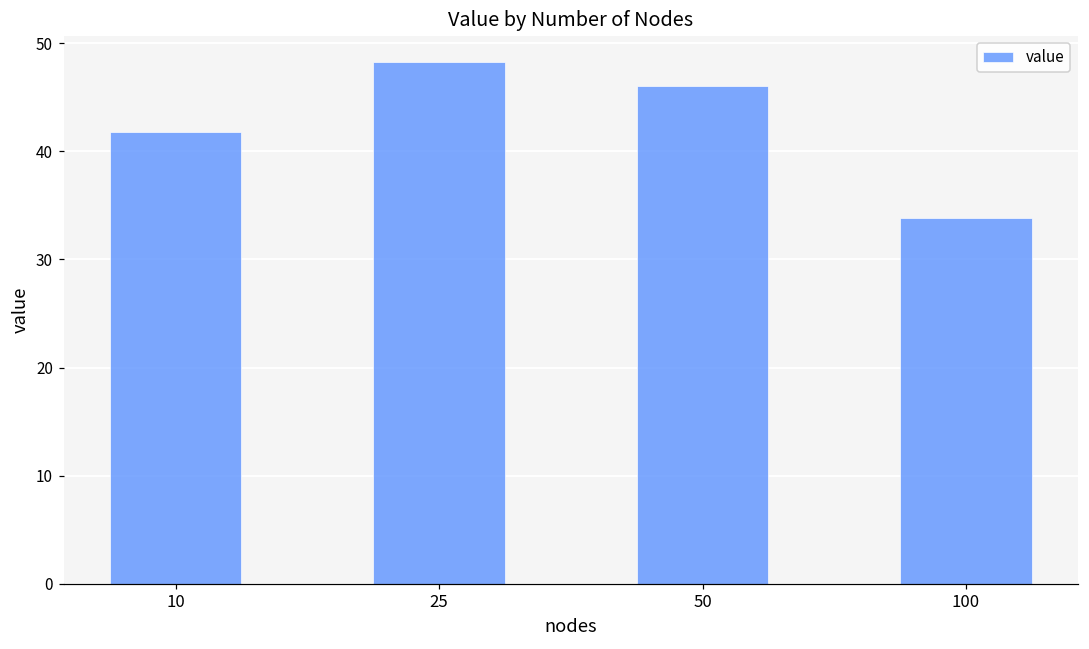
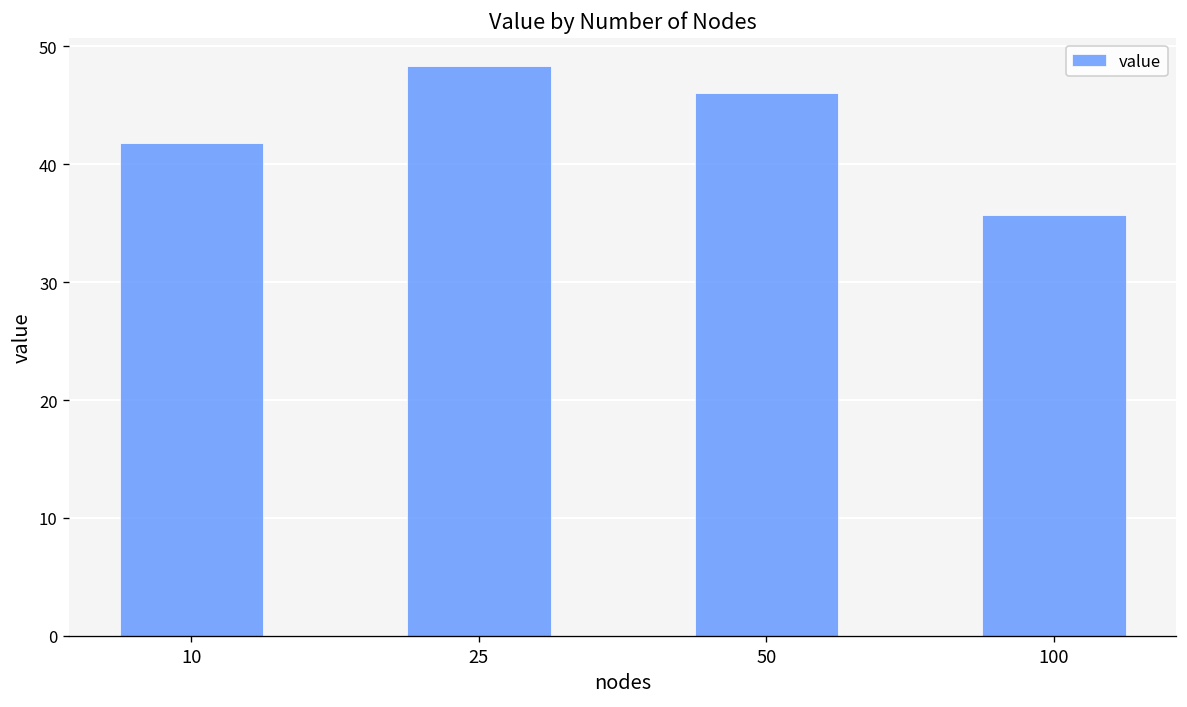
  {
    "10": 42,
    "25": 48,
    "50": 46,
-   "100": 34
+   "100": 36
  }
